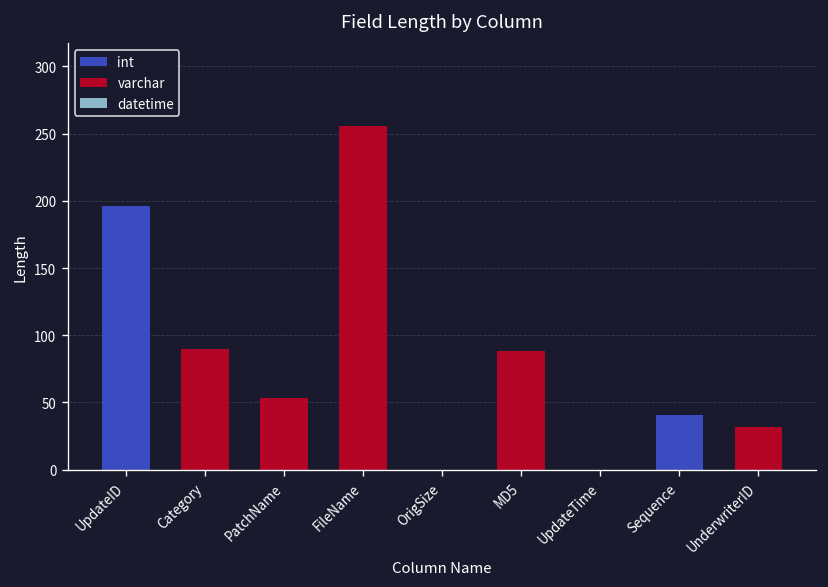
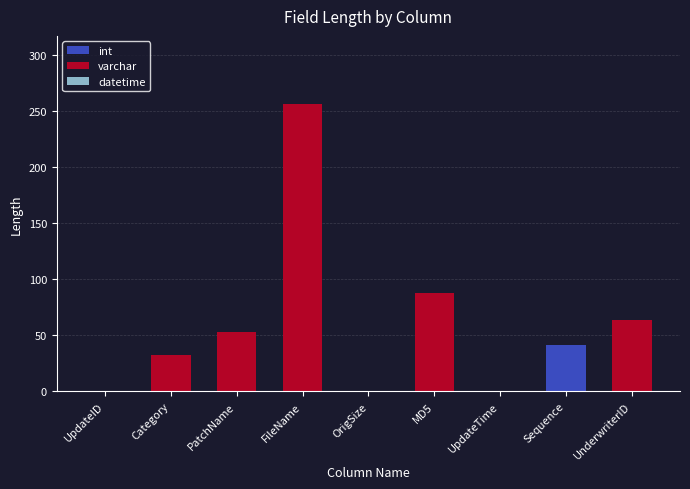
  {
-   "UpdateID": 196,
-   "Category": 90,
+   "UpdateID": 0,
+   "Category": 32,
    "PatchName": 53,
    "FileName": 256,
    "OrigSize": 0,
    "MD5": 88,
    "UpdateTime": 0,
    "Sequence": 41,
-   "UnderwriterID": 32
+   "UnderwriterID": 64
  }
